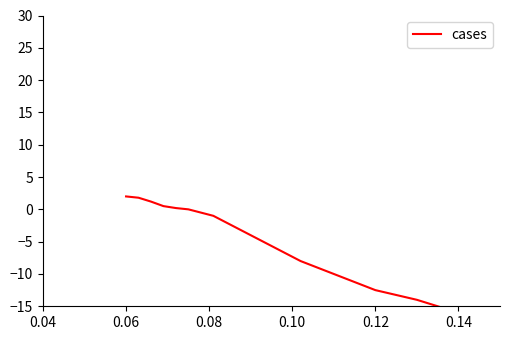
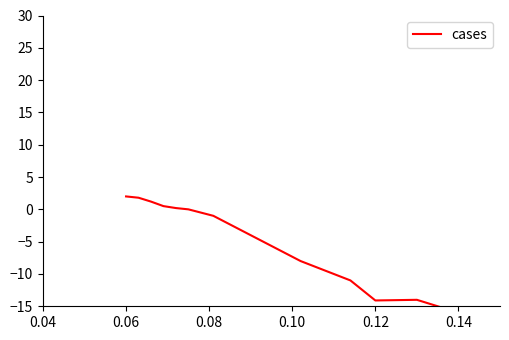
  {
    "0.06": 2,
-   "0.12": -13
+   "0.12": -14
  }
